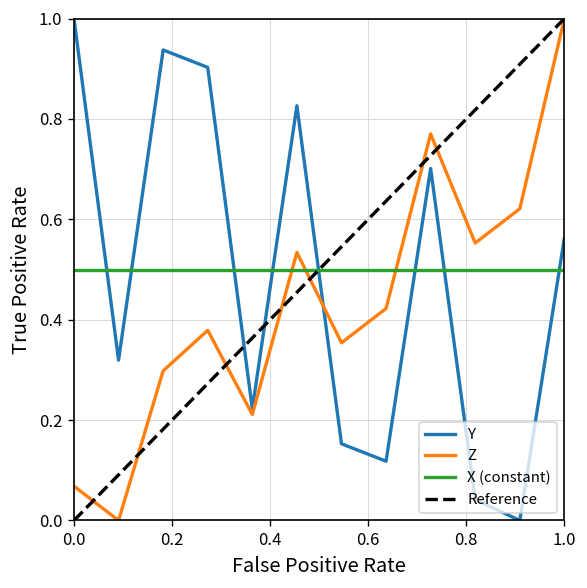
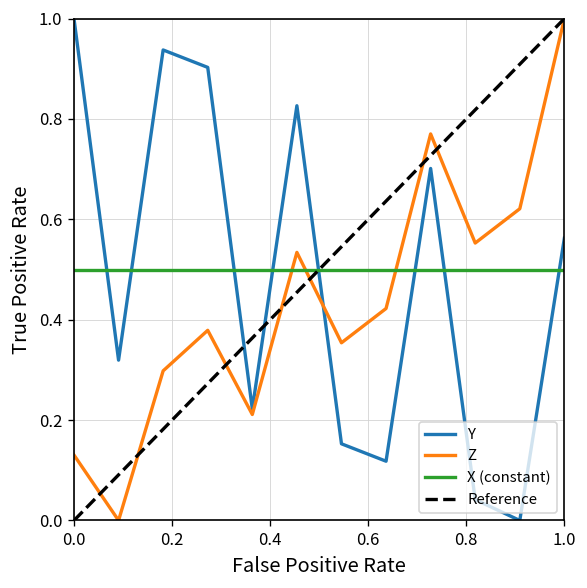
  {
    "Y": {
      "0.0": 1.00,
      "1.0": 0.56
    },
    "Z": {
-     "0.0": 0.07
+     "0.0": 0.13
    },
    "X (constant)": {
      "0.0": 0.50,
      "1.0": 0.50
    },
    "Reference": {
      "0.0": 0.00
    }
  }
